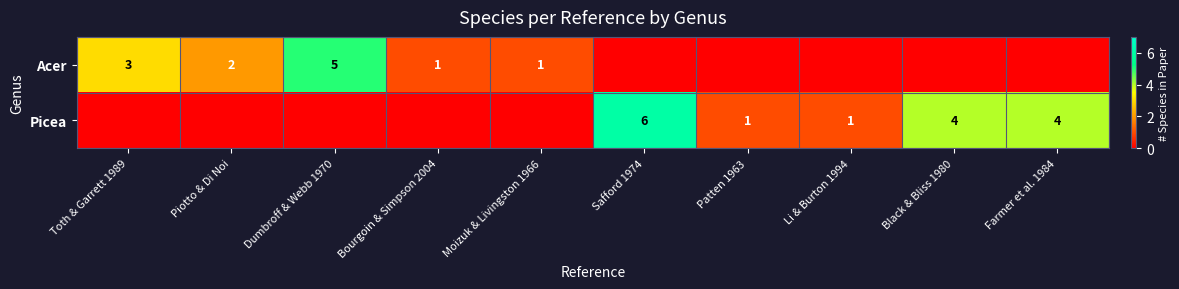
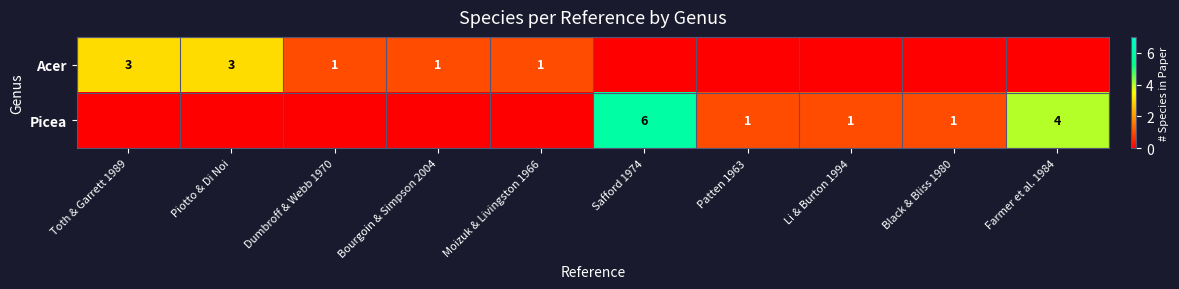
  {
    "Acer": {
      "Toth & Garrett 1989": 3,
-     "Piotto & Di Noi": 2,
-     "Dumbroff & Webb 1970": 5,
+     "Piotto & Di Noi": 3,
+     "Dumbroff & Webb 1970": 1,
      "Bourgoin & Simpson 2004": 1,
      "Moizuk & Livingston 1966": 1
    },
    "Picea": {
      "Safford 1974": 6,
      "Patten 1963": 1,
      "Li & Burton 1994": 1,
-     "Black & Bliss 1980": 4,
+     "Black & Bliss 1980": 1,
      "Farmer et al. 1984": 4
    }
  }
